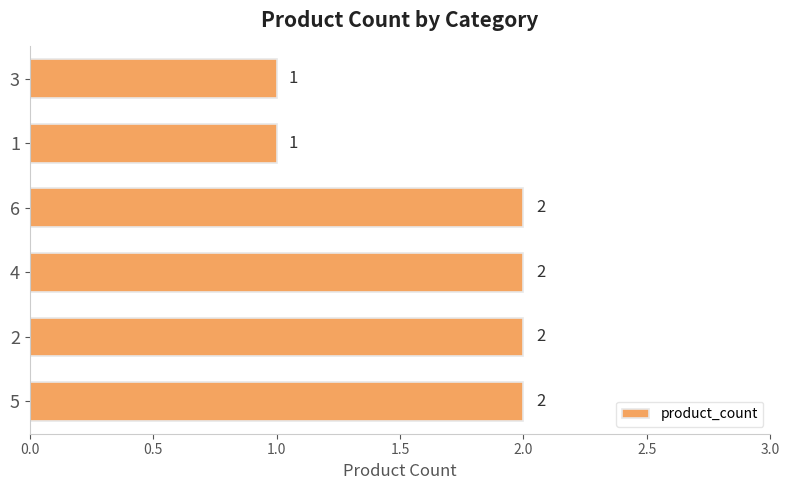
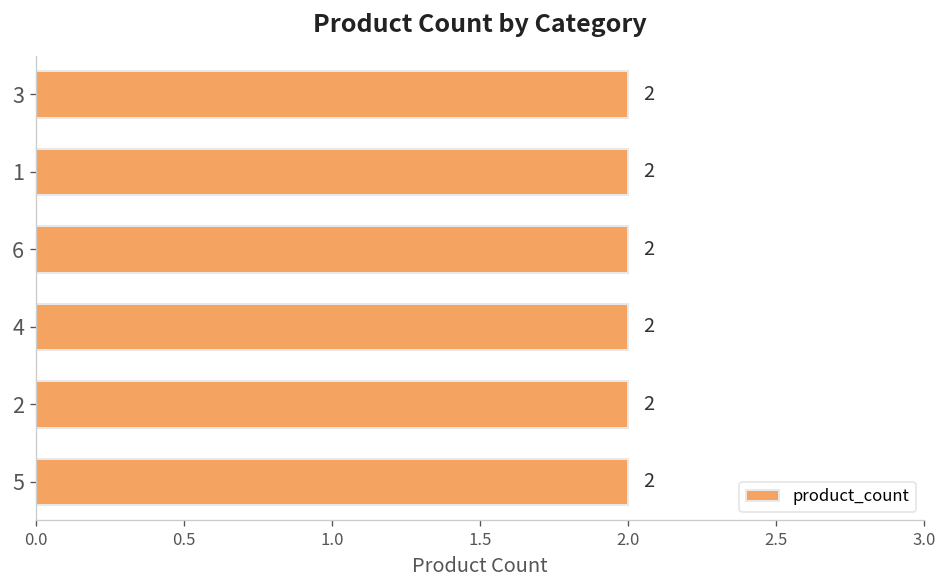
  {
-   "3": 1,
-   "1": 1,
+   "3": 2,
+   "1": 2,
    "6": 2,
    "4": 2,
    "2": 2,
    "5": 2
  }
